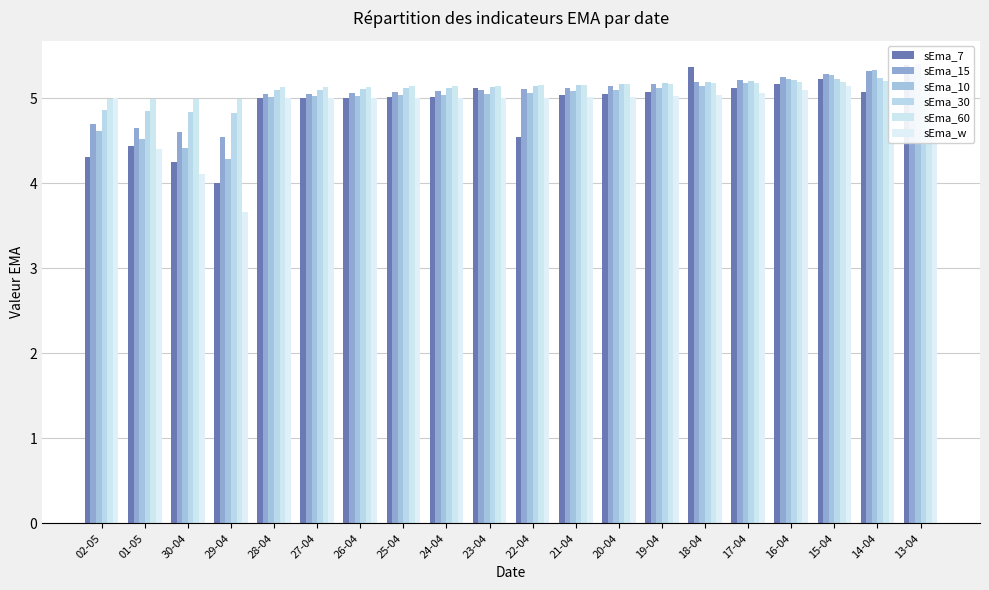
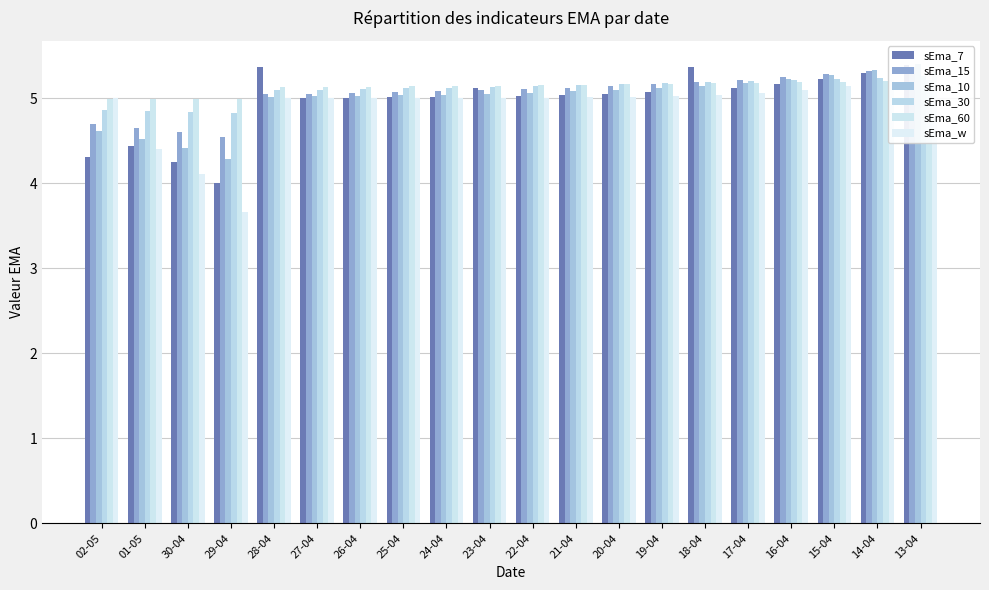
  {
    "sEma_7": {
      "02-05": 4.3,
      "01-05": 4.4,
      "30-04": 4.3,
      "29-04": 4.0,
-     "28-04": 5.0,
+     "28-04": 5.4,
      "27-04": 5.0,
      "26-04": 5.0,
      "25-04": 5.0,
      "24-04": 5.0,
      "23-04": 5.1,
-     "22-04": 4.5,
+     "22-04": 5.0,
      "21-04": 5.0,
      "20-04": 5.1,
      "19-04": 5.1,
      "18-04": 5.4,
      "17-04": 5.1,
      "16-04": 5.2,
      "15-04": 5.2,
-     "14-04": 5.1
+     "14-04": 5.3
    }
  }
